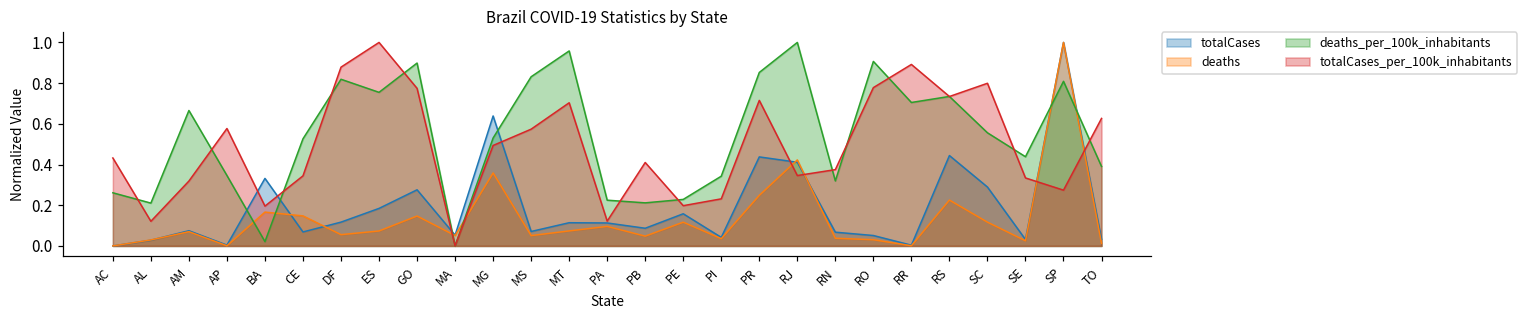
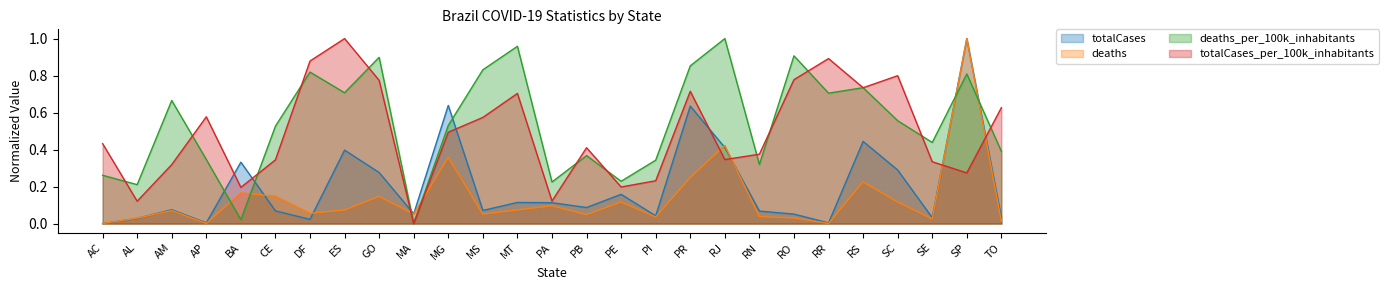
  {
    "totalCases": {
      "BA": 0.33,
      "CE": 0.07,
-     "DF": 0.12,
-     "ES": 0.18,
+     "DF": 0.02,
+     "ES": 0.40,
      "GO": 0.28,
      "MG": 0.64,
      "MS": 0.07,
      "MT": 0.11,
      "PB": 0.09,
      "PE": 0.16,
-     "PR": 0.44,
+     "PR": 0.64,
      "RN": 0.07,
      "RO": 0.05,
      "RS": 0.44,
      "SC": 0.29,
      "TO": 0.03
    },
    "deaths_per_100k_inhabitants": {
      "AC": 0.26,
      "AL": 0.21,
      "AM": 0.67,
      "AP": 0.35,
      "BA": 0.02,
      "CE": 0.53,
      "DF": 0.82,
-     "ES": 0.75,
+     "ES": 0.71,
      "GO": 0.90,
      "MG": 0.53,
      "MS": 0.83,
      "MT": 0.96,
      "PA": 0.22,
-     "PB": 0.21,
+     "PB": 0.37,
      "PE": 0.23,
      "PI": 0.34,
      "PR": 0.85,
      "RJ": 1.00,
      "RN": 0.32,
      "RO": 0.91,
      "RR": 0.70,
      "SC": 0.56,
      "SE": 0.44,
      "SP": 0.81,
      "TO": 0.39
    }
  }
